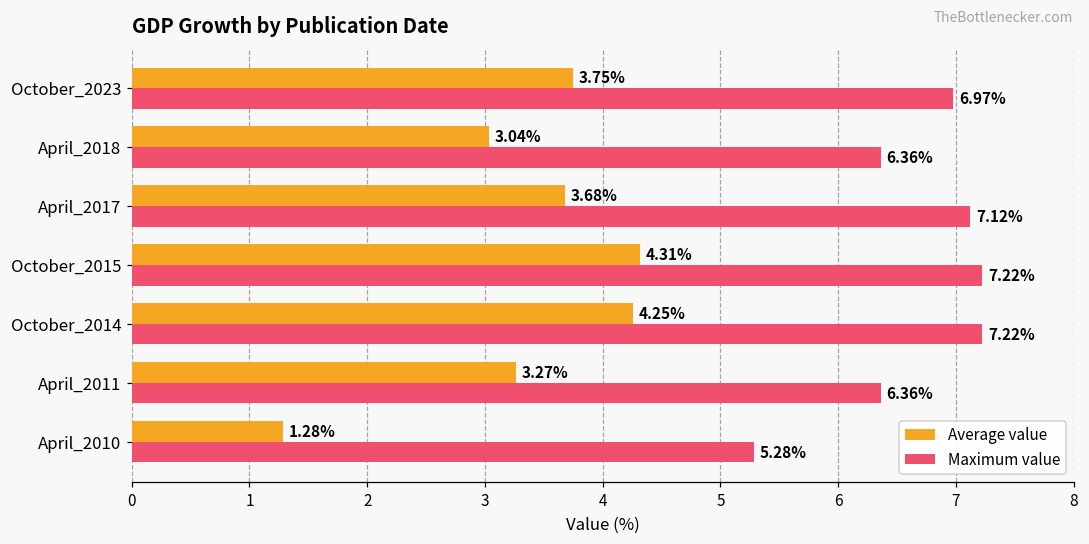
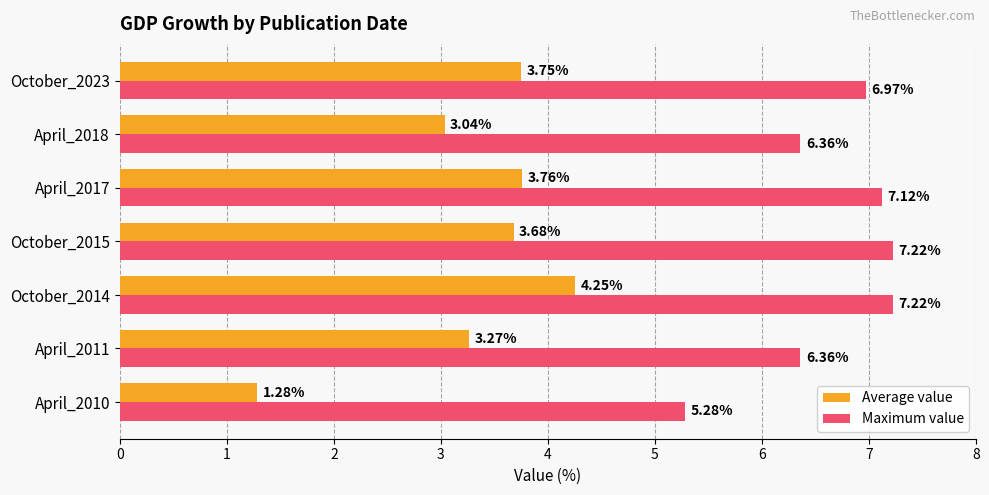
  {
    "Average value": {
      "October_2023": "3.75%",
      "April_2018": "3.04%",
-     "April_2017": "3.68%",
-     "October_2015": "4.31%",
+     "April_2017": "3.76%",
+     "October_2015": "3.68%",
      "October_2014": "4.25%",
      "April_2011": "3.27%",
      "April_2010": "1.28%"
    },
    "Maximum value": {
      "October_2023": "6.97%",
      "April_2018": "6.36%",
      "April_2017": "7.12%",
      "October_2015": "7.22%",
      "October_2014": "7.22%",
      "April_2011": "6.36%",
      "April_2010": "5.28%"
    }
  }
